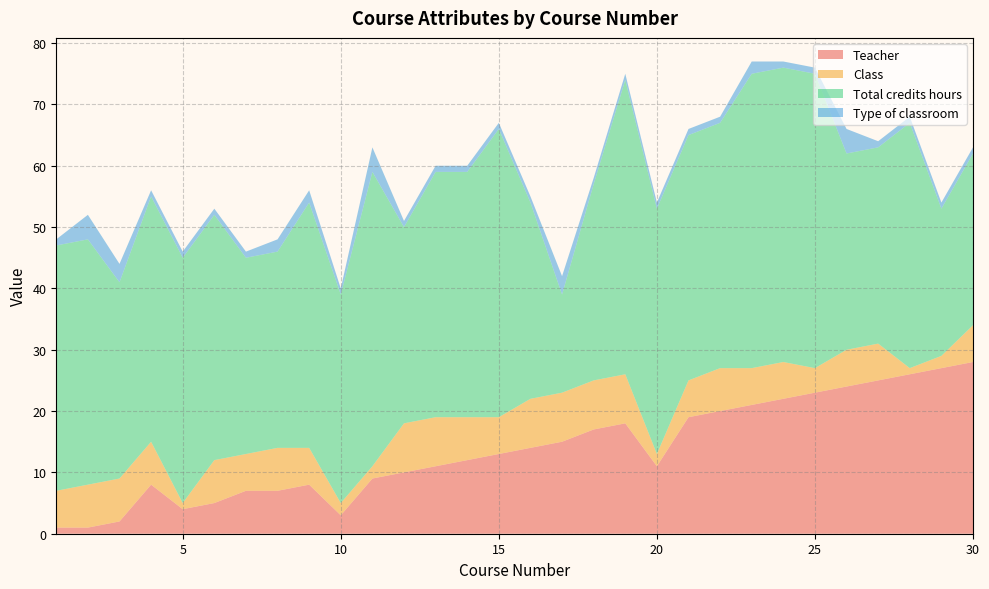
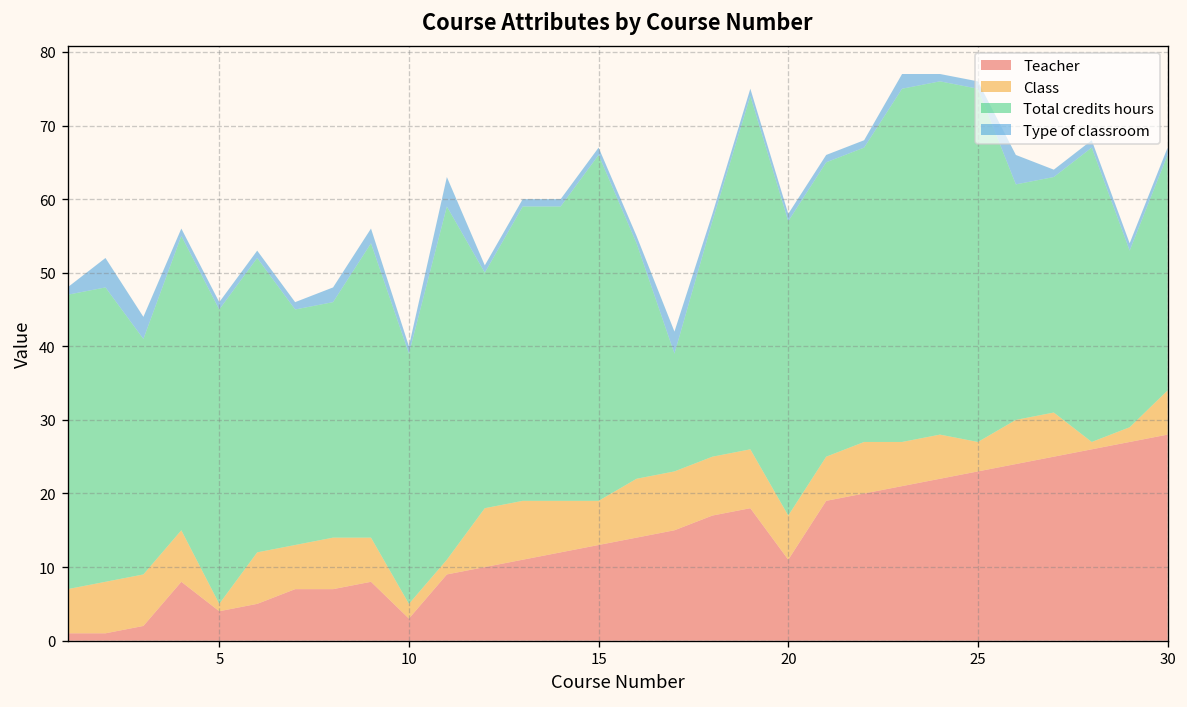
  {
    "Teacher": {
      "5": 4,
      "10": 3,
      "15": 13,
      "20": 11,
      "25": 23,
      "30": 28
    },
    "Class": {
      "5": 1,
      "10": 2,
      "15": 6,
-     "20": 2,
+     "20": 6,
      "25": 4,
      "30": 6
    },
    "Total credits hours": {
      "5": 40,
      "10": 34,
      "15": 47,
      "20": 40,
-     "30": 28
+     "30": 32
    },
    "Type of classroom": {
      "5": 1,
      "10": 1,
      "15": 1,
      "20": 1,
      "30": 1
    }
  }
